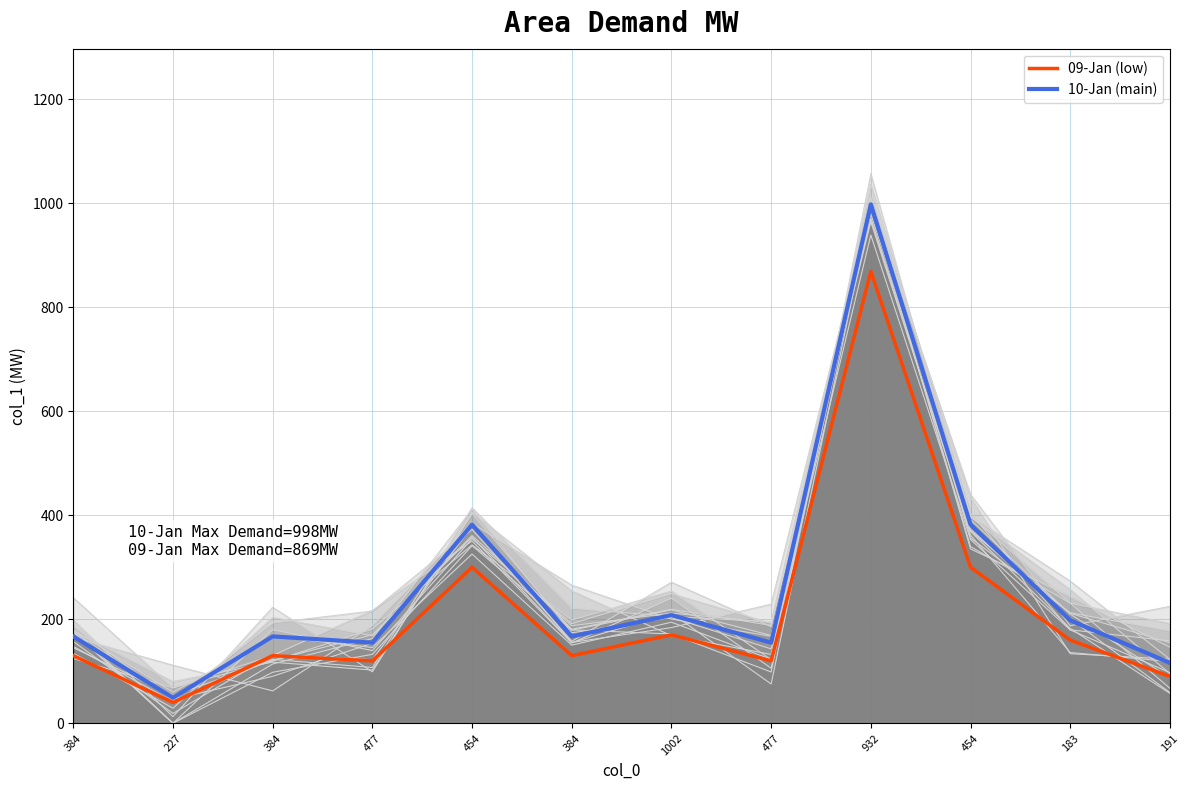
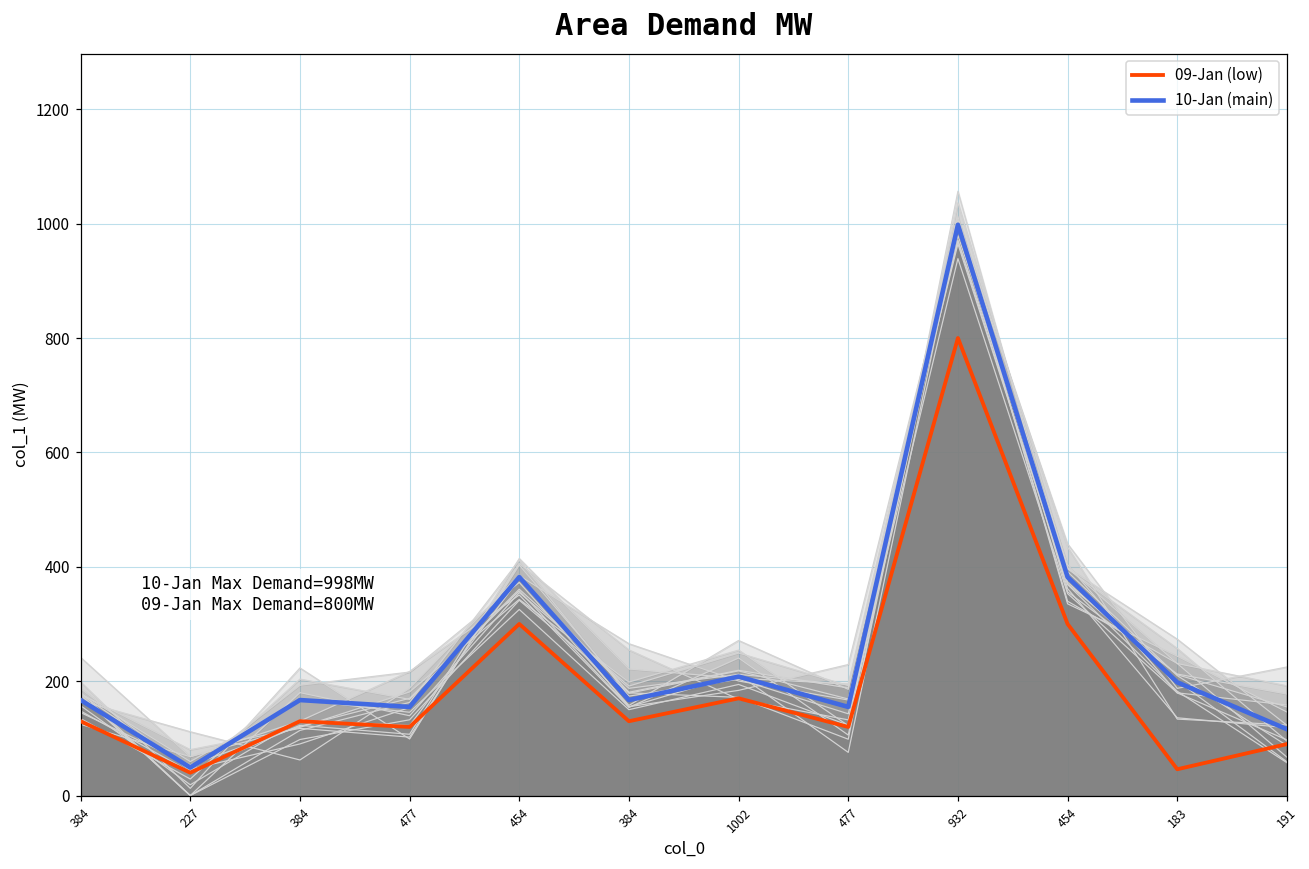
  {
    "09-Jan (low)": {
-     "932": 869,
-     "183": 160
+     "932": 800,
+     "183": 50
    }
  }
